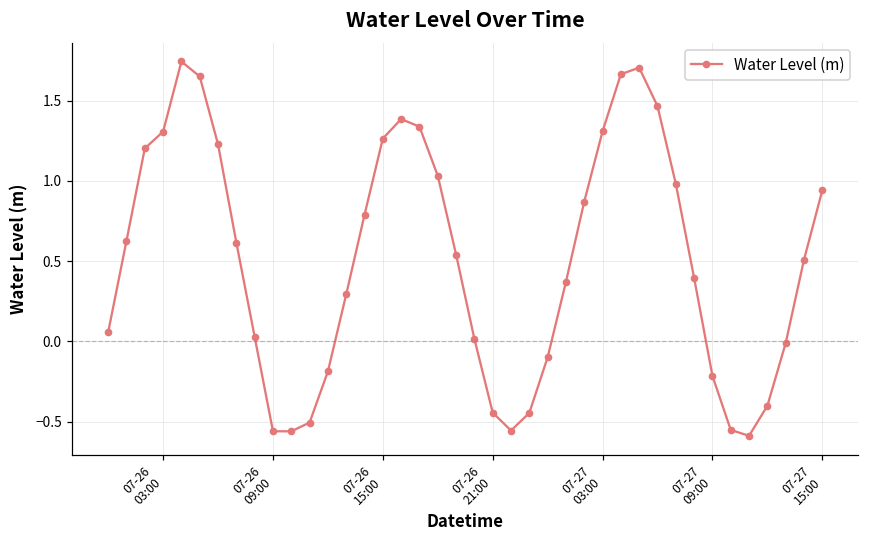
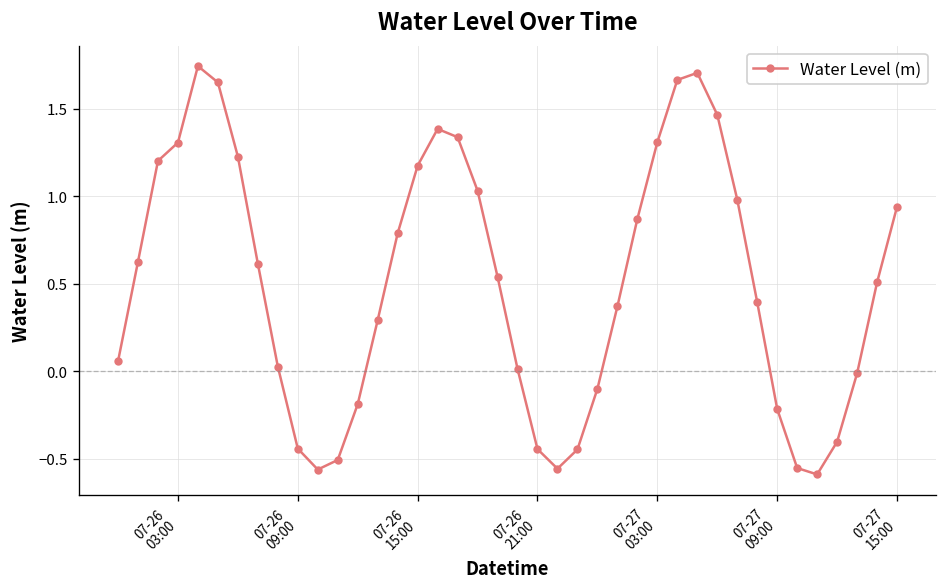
  {
    "07-26 03:00": 1.31,
-   "07-26 09:00": -0.56,
-   "07-26 15:00": 1.26,
+   "07-26 09:00": -0.44,
+   "07-26 15:00": 1.17,
    "07-26 21:00": -0.44,
    "07-27 03:00": 1.31,
    "07-27 09:00": -0.22,
    "07-27 15:00": 0.94
  }
